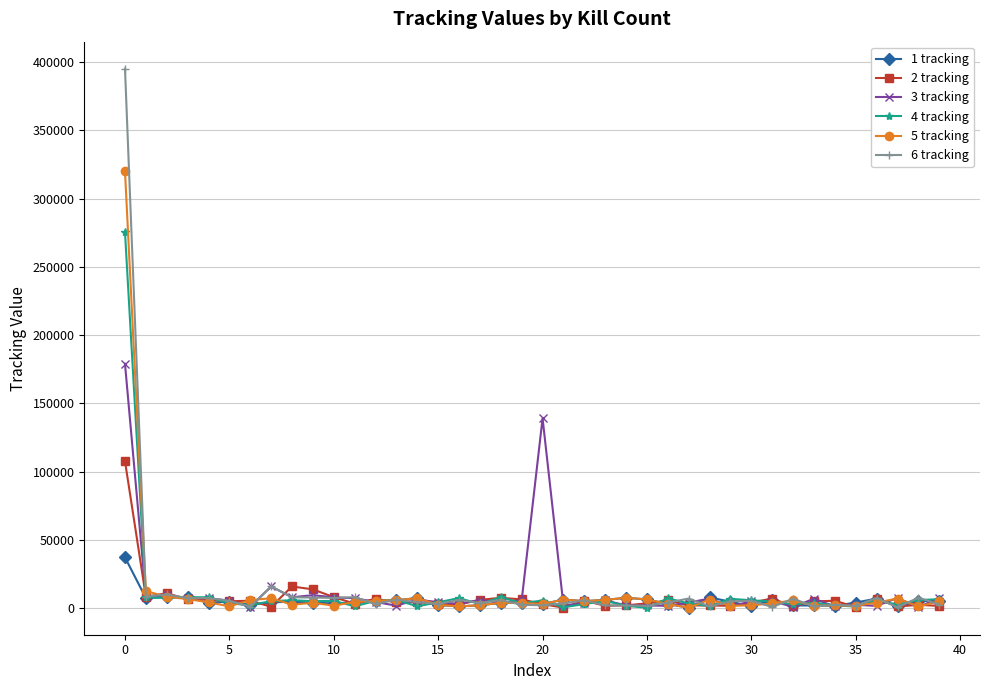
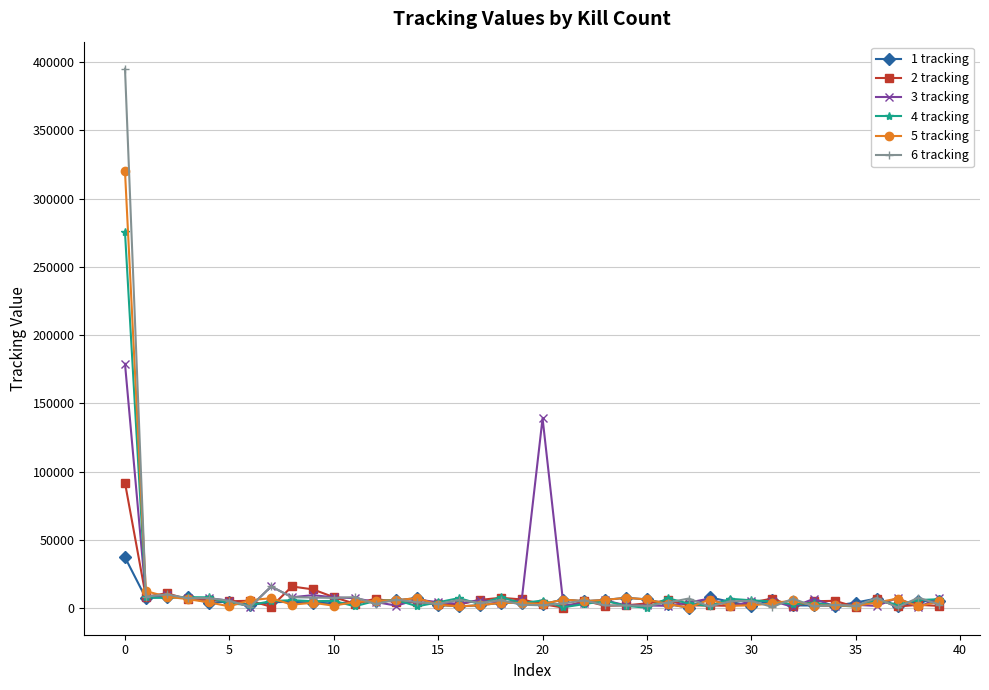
  {
    "1 tracking": {
      "0": 37000
    },
    "2 tracking": {
-     "0": 108000
+     "0": 92000
    },
    "3 tracking": {
      "0": 179000,
      "20": 139000
    },
    "4 tracking": {
      "0": 275000,
      "10": 5000,
      "20": 5000
    },
    "5 tracking": {
      "0": 320000,
      "5": 1000
    },
    "6 tracking": {
      "0": 395000
    }
  }
